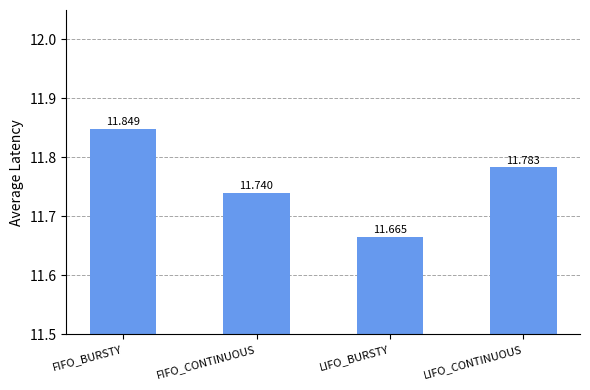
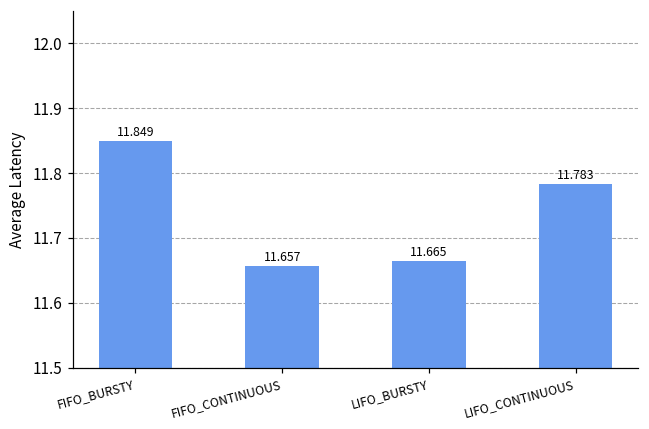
  {
    "FIFO_BURSTY": 11.849,
-   "FIFO_CONTINUOUS": 11.740,
+   "FIFO_CONTINUOUS": 11.657,
    "LIFO_BURSTY": 11.665,
    "LIFO_CONTINUOUS": 11.783
  }
